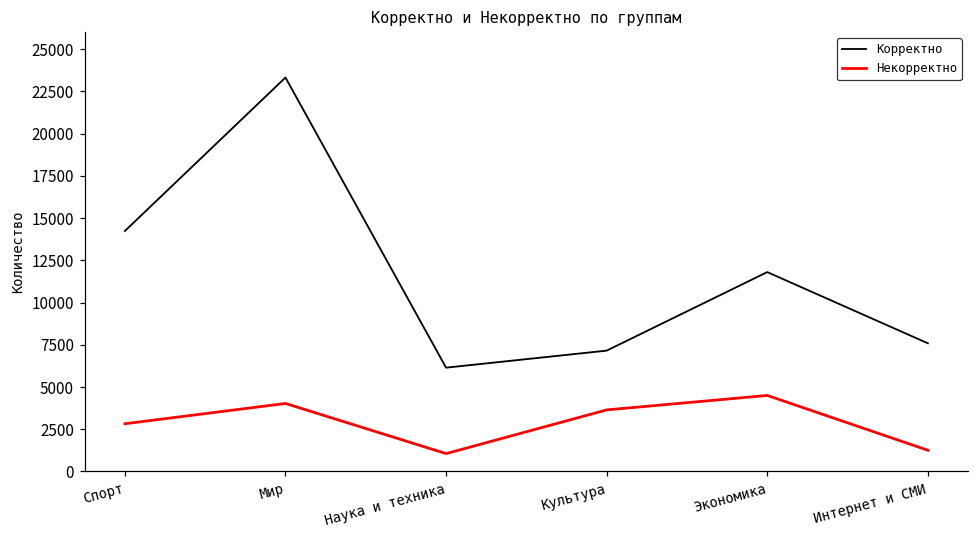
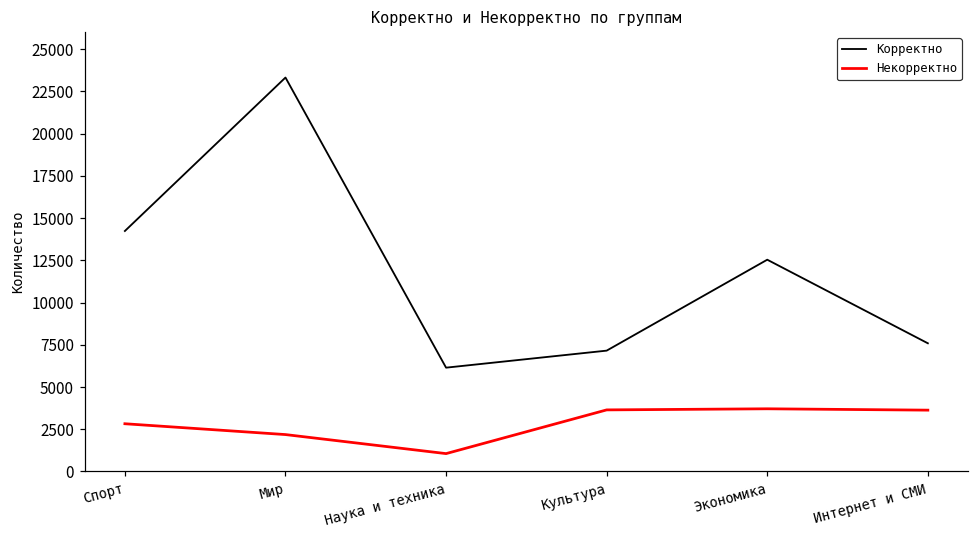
  {
    "Корректно": {
      "Спорт": 14200,
      "Мир": 23300,
      "Наука и техника": 6100,
      "Культура": 7200,
-     "Экономика": 11800,
+     "Экономика": 12500,
      "Интернет и СМИ": 7600
    },
    "Некорректно": {
      "Спорт": 2800,
-     "Мир": 4000,
+     "Мир": 2200,
      "Наука и техника": 1100,
      "Культура": 3600,
-     "Экономика": 4500,
-     "Интернет и СМИ": 1300
+     "Экономика": 3700,
+     "Интернет и СМИ": 3600
    }
  }
